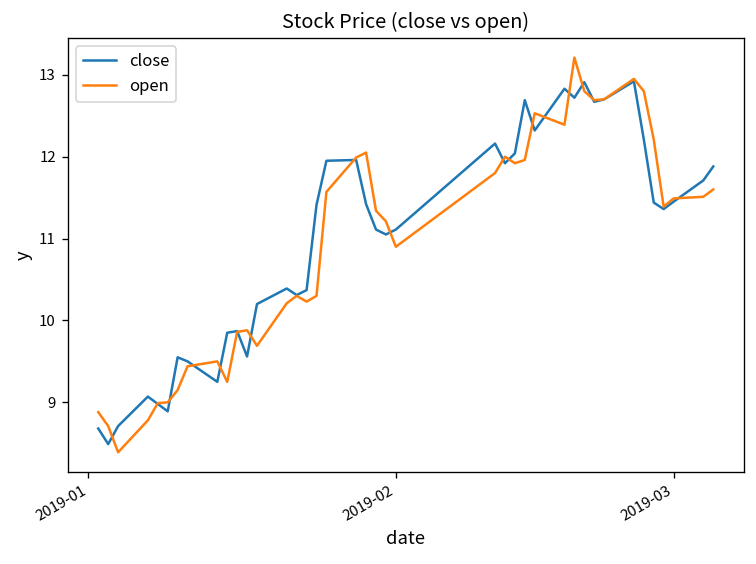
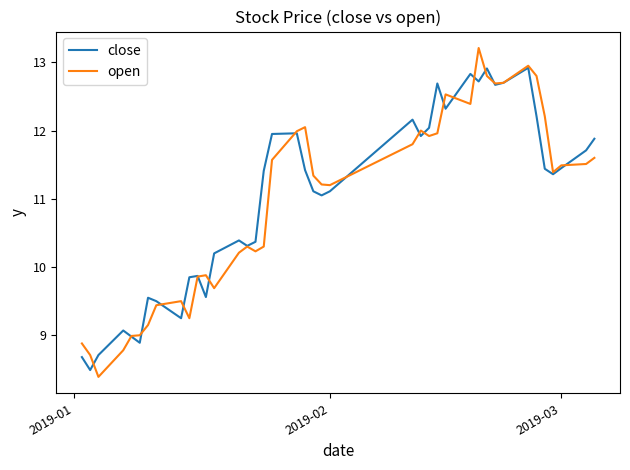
  {
    "close": {
      "2019-02": 11.1,
      "2019-03": 11.5
    },
    "open": {
-     "2019-02": 10.9,
+     "2019-02": 11.2,
      "2019-03": 11.5
    }
  }
